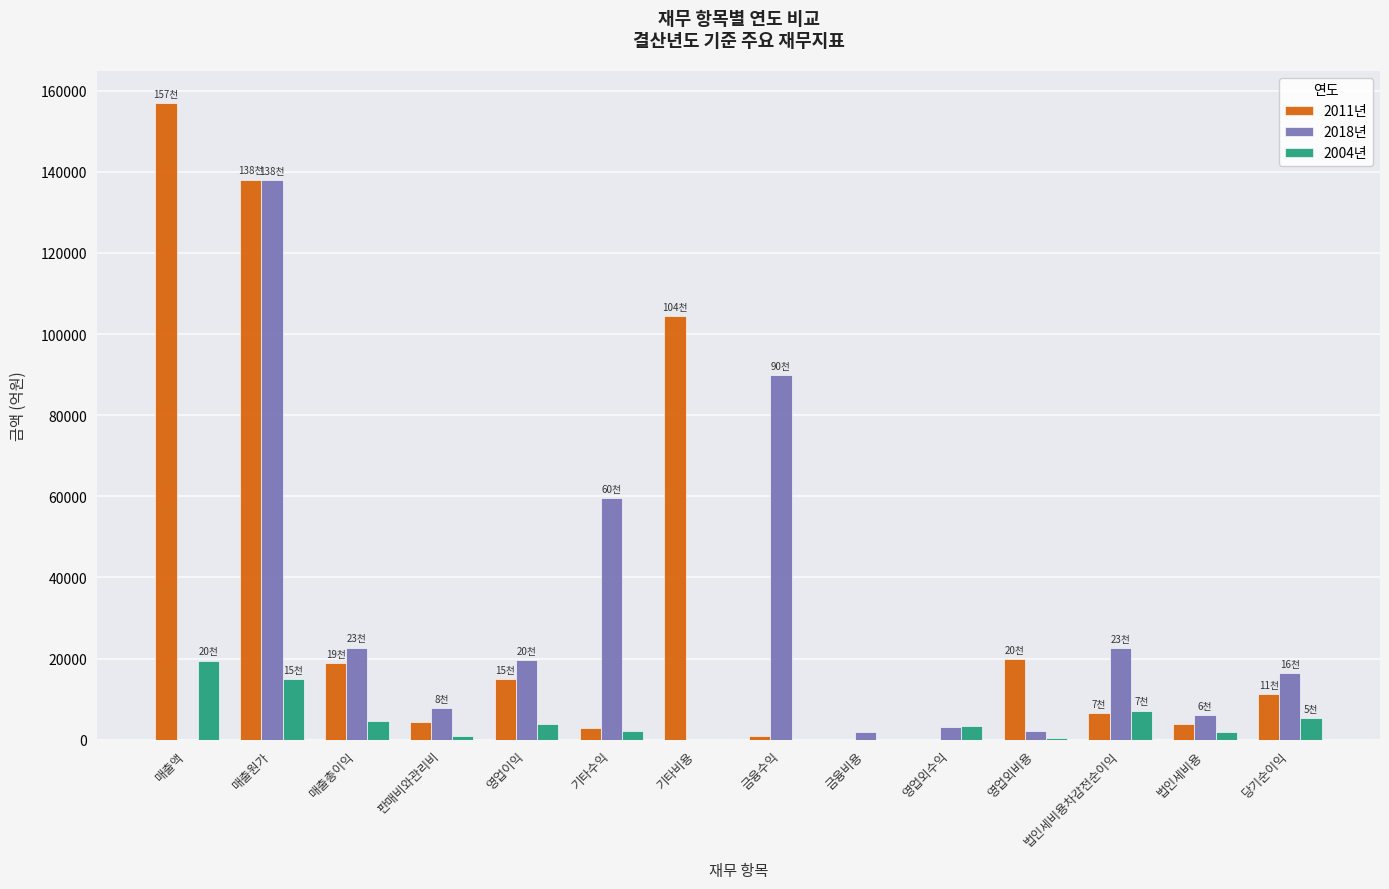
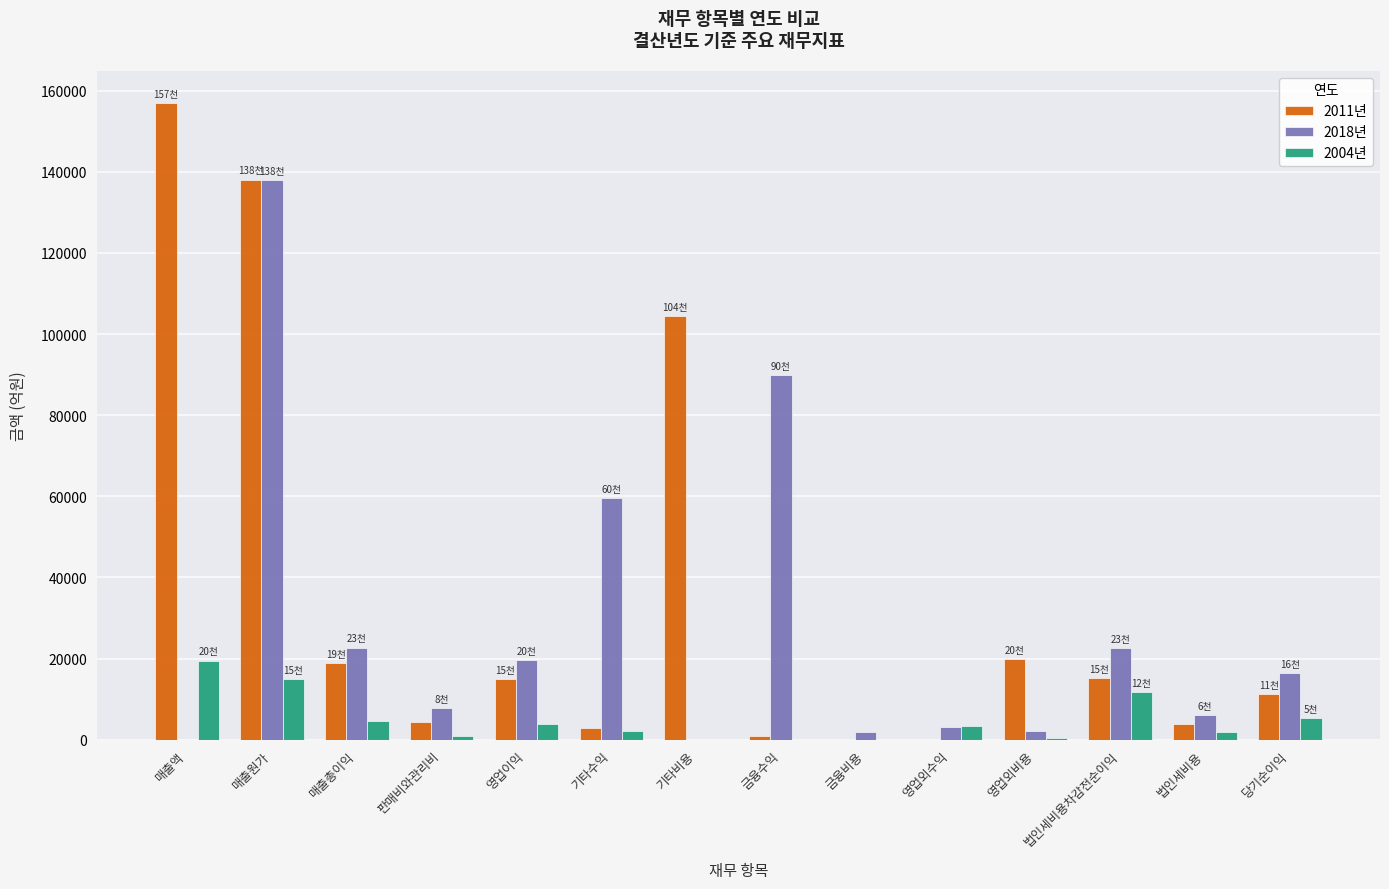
  {
    "2011년": {
-     "법인세비용차감전순이익": "7천"
+     "법인세비용차감전순이익": "15천"
    },
    "2018년": {
      "매출액": "0",
      "기타비용": "0",
      "금융비용": "2000",
      "영업외수익": "3000",
      "영업외비용": "2000"
    },
    "2004년": {
-     "법인세비용차감전순이익": "7천"
+     "법인세비용차감전순이익": "12천"
    }
  }
